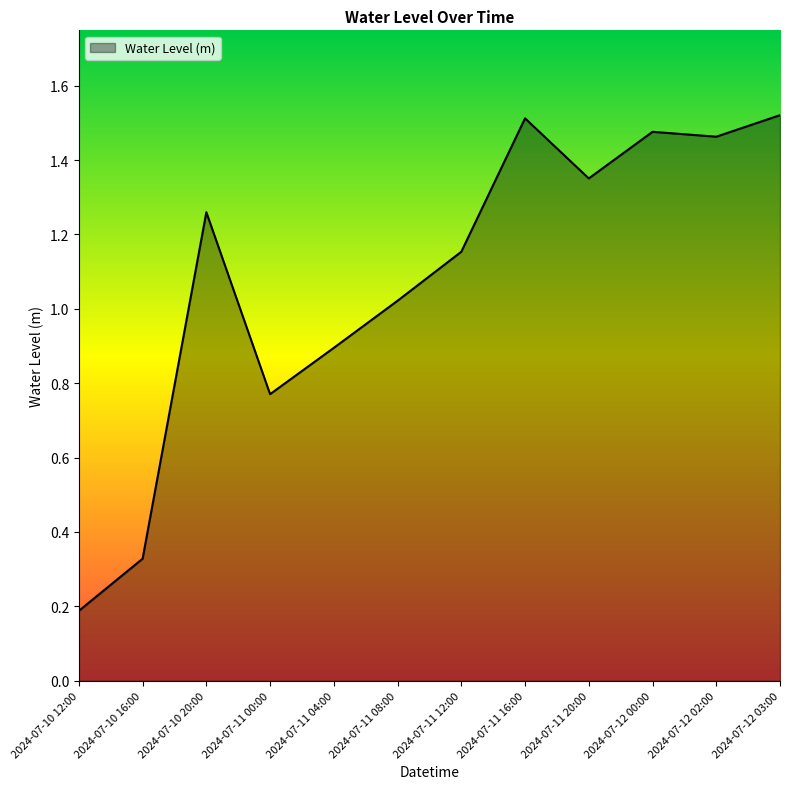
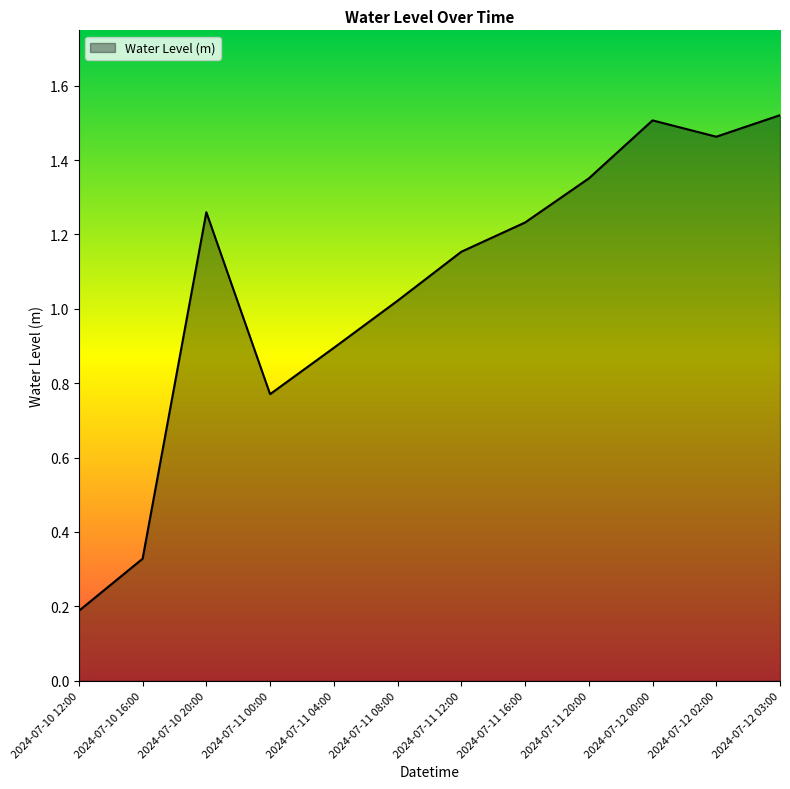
  {
    "2024-07-10 12:00": 0.19,
    "2024-07-10 16:00": 0.33,
    "2024-07-10 20:00": 1.26,
    "2024-07-11 00:00": 0.77,
    "2024-07-11 04:00": 0.90,
    "2024-07-11 08:00": 1.02,
    "2024-07-11 12:00": 1.15,
-   "2024-07-11 16:00": 1.51,
+   "2024-07-11 16:00": 1.23,
    "2024-07-11 20:00": 1.35,
-   "2024-07-12 00:00": 1.48,
+   "2024-07-12 00:00": 1.51,
    "2024-07-12 02:00": 1.46,
    "2024-07-12 03:00": 1.52
  }
